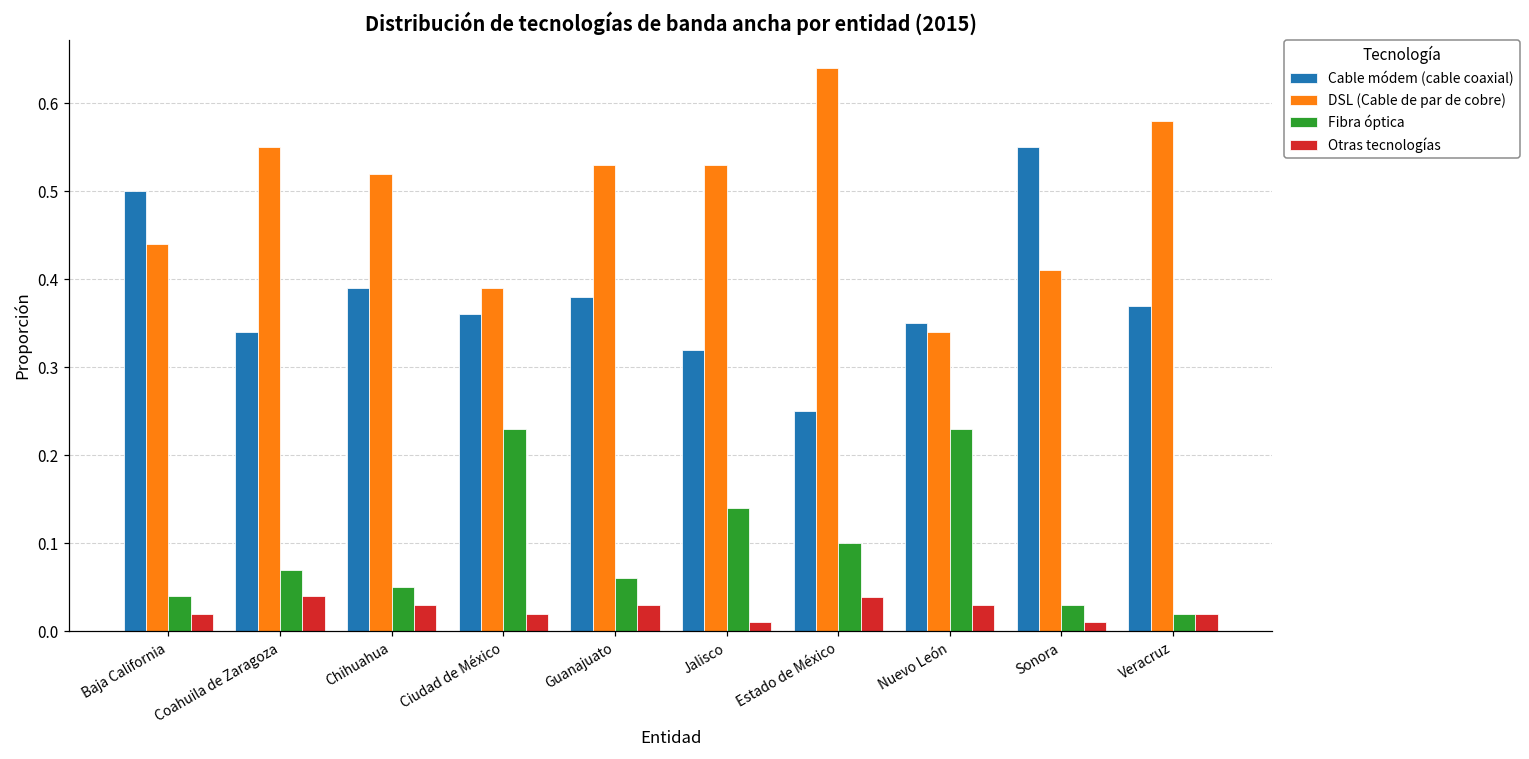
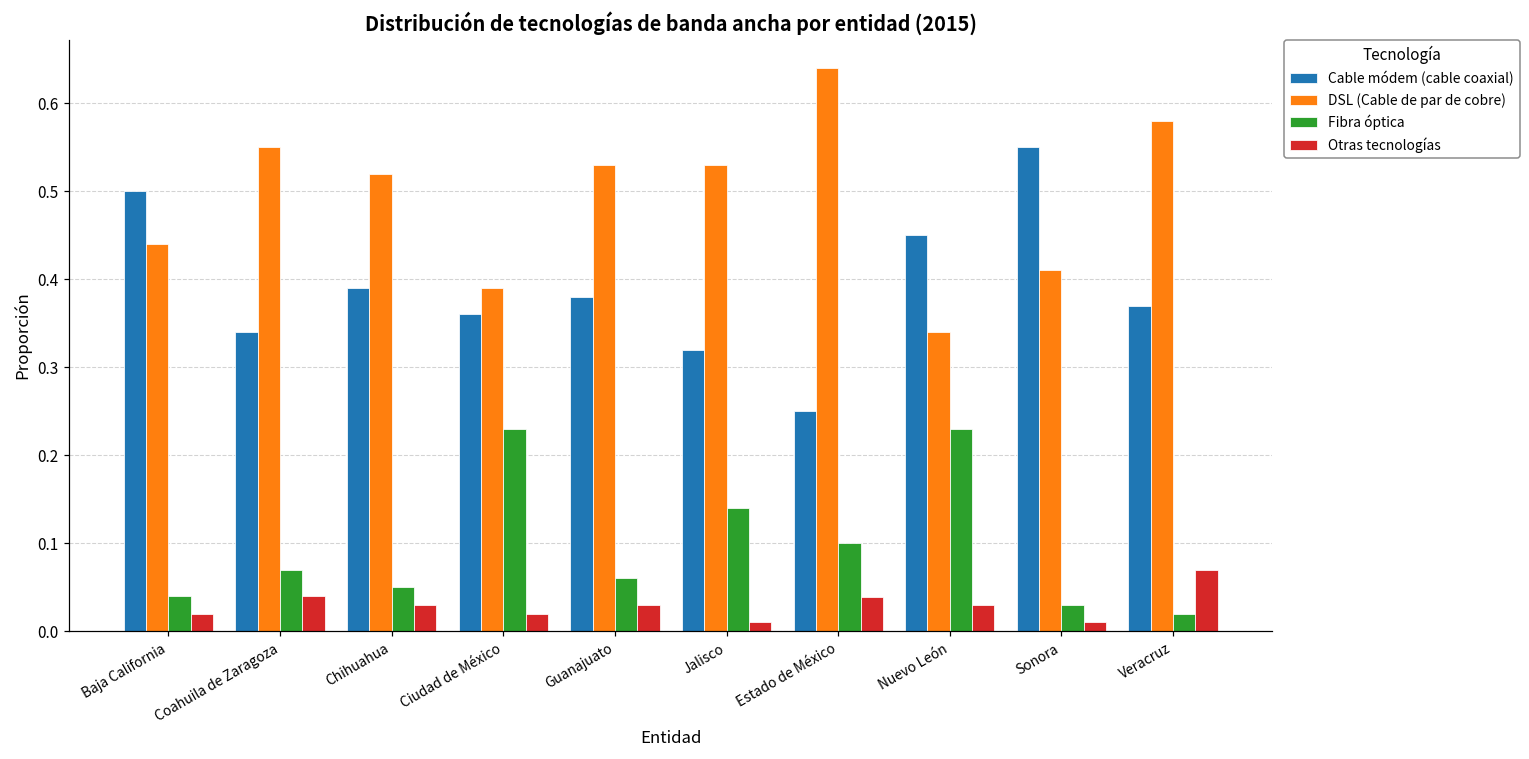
  {
    "Cable módem (cable coaxial)": {
      "Baja California": 0.50,
      "Coahuila de Zaragoza": 0.34,
      "Chihuahua": 0.39,
      "Ciudad de México": 0.36,
      "Guanajuato": 0.38,
      "Jalisco": 0.32,
      "Estado de México": 0.25,
-     "Nuevo León": 0.35,
+     "Nuevo León": 0.45,
      "Sonora": 0.55,
      "Veracruz": 0.37
    },
    "DSL (Cable de par de cobre)": {
      "Baja California": 0.44,
      "Coahuila de Zaragoza": 0.55,
      "Chihuahua": 0.52,
      "Ciudad de México": 0.39,
      "Guanajuato": 0.53,
      "Jalisco": 0.53,
      "Estado de México": 0.64,
      "Nuevo León": 0.34,
      "Sonora": 0.41,
      "Veracruz": 0.58
    },
    "Fibra óptica": {
      "Baja California": 0.04,
      "Coahuila de Zaragoza": 0.07,
      "Chihuahua": 0.05,
      "Ciudad de México": 0.23,
      "Guanajuato": 0.06,
      "Jalisco": 0.14,
      "Estado de México": 0.10,
      "Nuevo León": 0.23,
      "Sonora": 0.03,
      "Veracruz": 0.02
    },
    "Otras tecnologías": {
      "Baja California": 0.02,
      "Coahuila de Zaragoza": 0.04,
      "Chihuahua": 0.03,
      "Ciudad de México": 0.02,
      "Guanajuato": 0.03,
      "Jalisco": 0.01,
      "Estado de México": 0.04,
      "Nuevo León": 0.03,
      "Sonora": 0.01,
-     "Veracruz": 0.02
+     "Veracruz": 0.07
    }
  }
